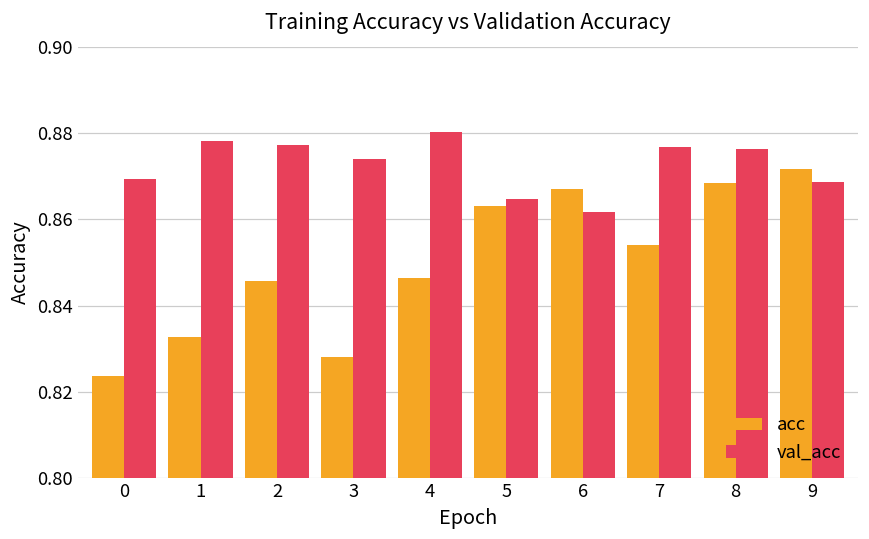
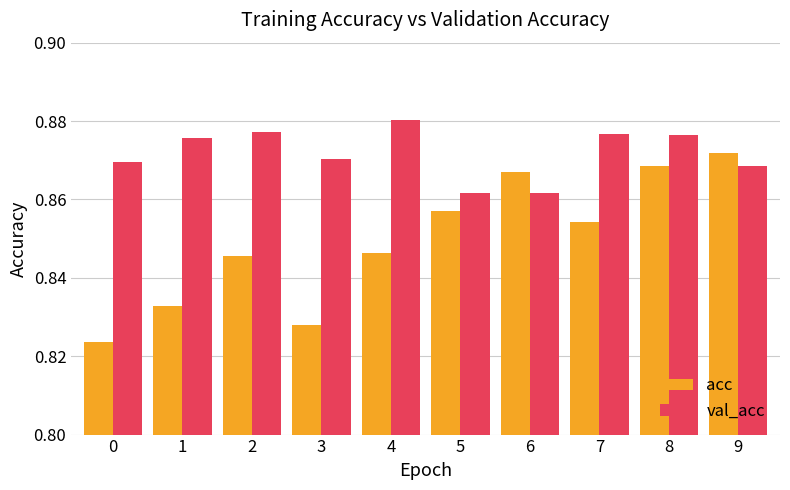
  {
    "acc": {
      "0": 0.824,
      "1": 0.833,
      "2": 0.846,
      "3": 0.828,
      "4": 0.846,
-     "5": 0.863,
+     "5": 0.857,
      "6": 0.867,
      "7": 0.854,
      "8": 0.868,
      "9": 0.872
    },
    "val_acc": {
      "0": 0.869,
-     "1": 0.878,
+     "1": 0.876,
      "2": 0.877,
-     "3": 0.874,
+     "3": 0.870,
      "4": 0.880,
-     "5": 0.865,
+     "5": 0.862,
      "6": 0.862,
      "7": 0.877,
      "8": 0.876,
      "9": 0.869
    }
  }
